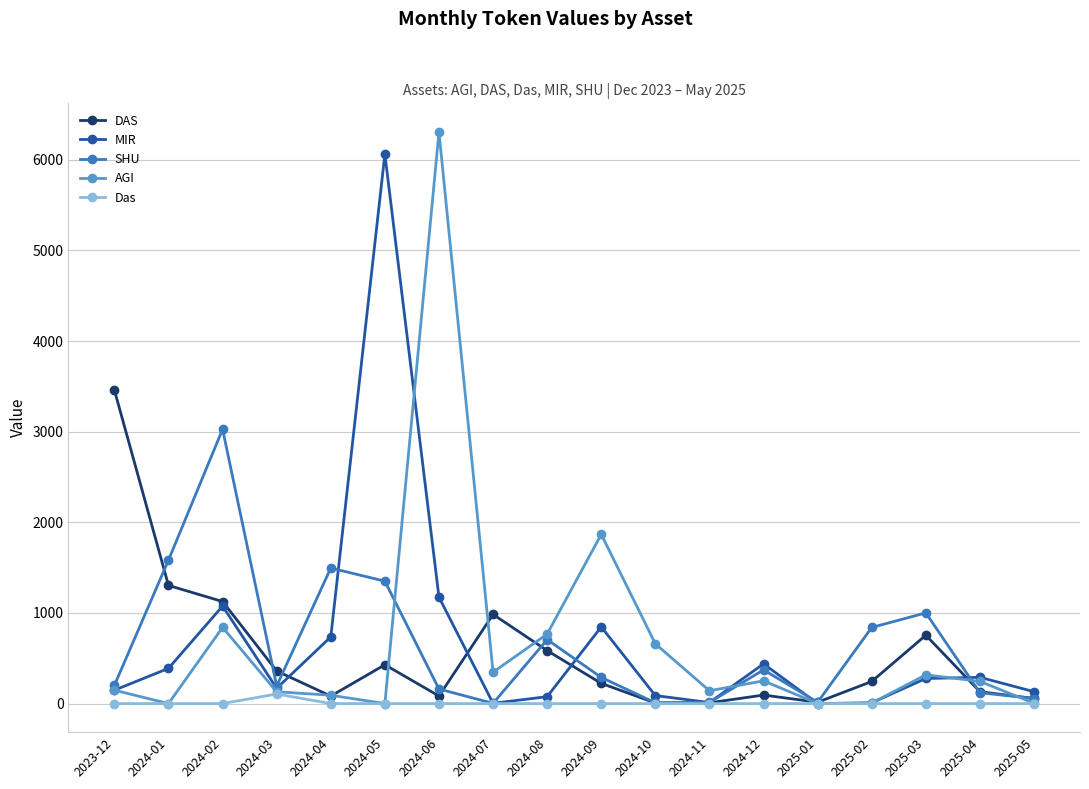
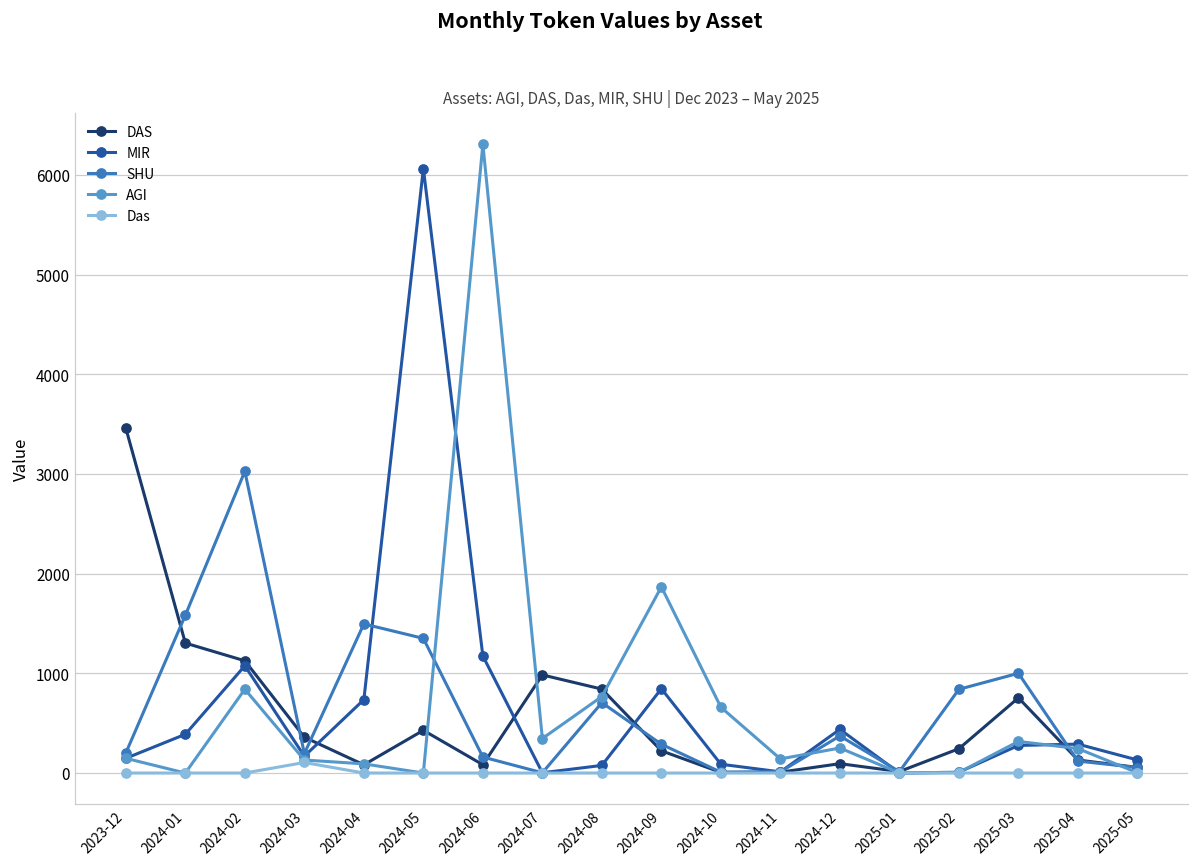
  {
    "DAS": {
      "2023-12": 3500,
      "2024-01": 1300,
      "2024-02": 1100,
      "2024-03": 400,
      "2024-05": 400,
      "2024-06": 100,
      "2024-07": 1000,
-     "2024-08": 600,
+     "2024-08": 800,
      "2024-09": 200,
      "2024-12": 100,
      "2025-02": 200,
      "2025-03": 800
    },
    "Das": {
      "2023-12": 0,
      "2024-02": 0,
      "2024-04": 0,
      "2024-06": 0,
      "2024-08": 0,
      "2024-09": 0,
      "2024-12": 0,
      "2025-03": 0,
      "2025-04": 0
    }
  }
